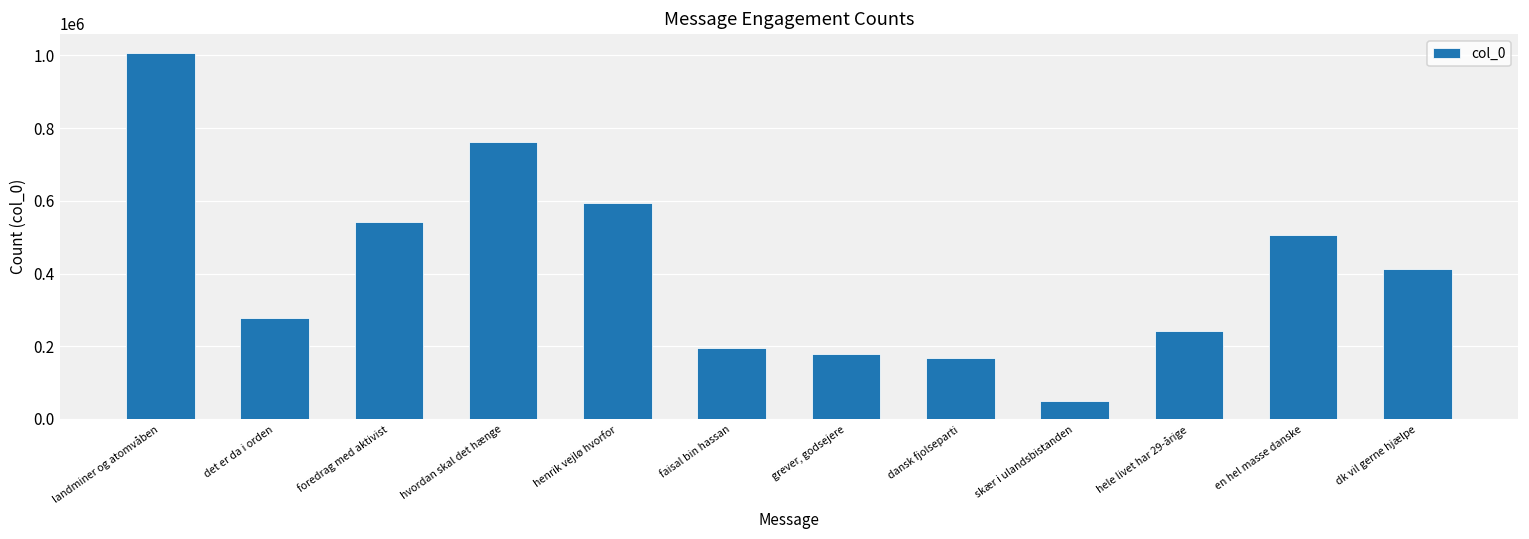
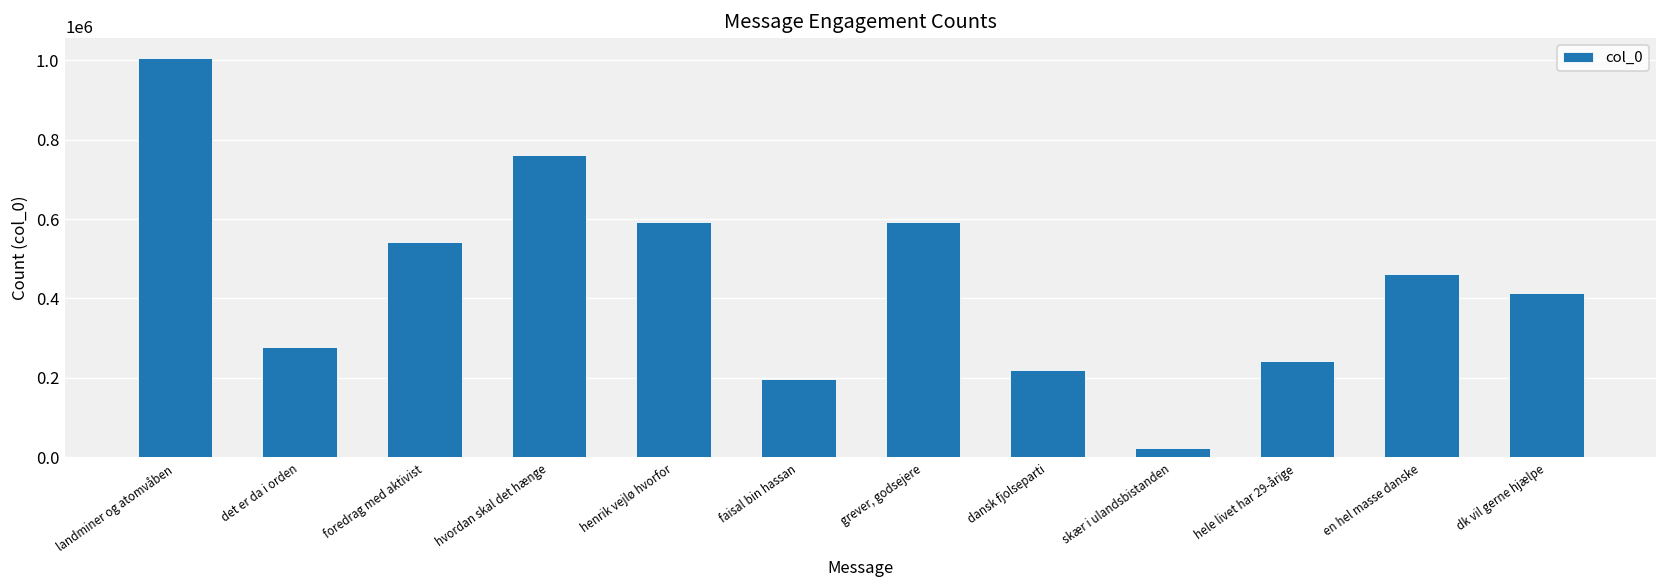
  {
    "landminer og atomvåben": 1010000,
    "det er da i orden": 280000,
    "foredrag med aktivist": 540000,
    "hvordan skal det hænge": 760000,
    "henrik vejlø hvorfor": 590000,
    "faisal bin hassan": 200000,
-   "grever, godsejere": 180000,
-   "dansk fjolseparti": 170000,
-   "skær i ulandsbistanden": 50000,
+   "grever, godsejere": 590000,
+   "dansk fjolseparti": 220000,
+   "skær i ulandsbistanden": 20000,
    "hele livet har 29-årige": 240000,
-   "en hel masse danske": 510000,
+   "en hel masse danske": 460000,
    "dk vil gerne hjælpe": 410000
  }
